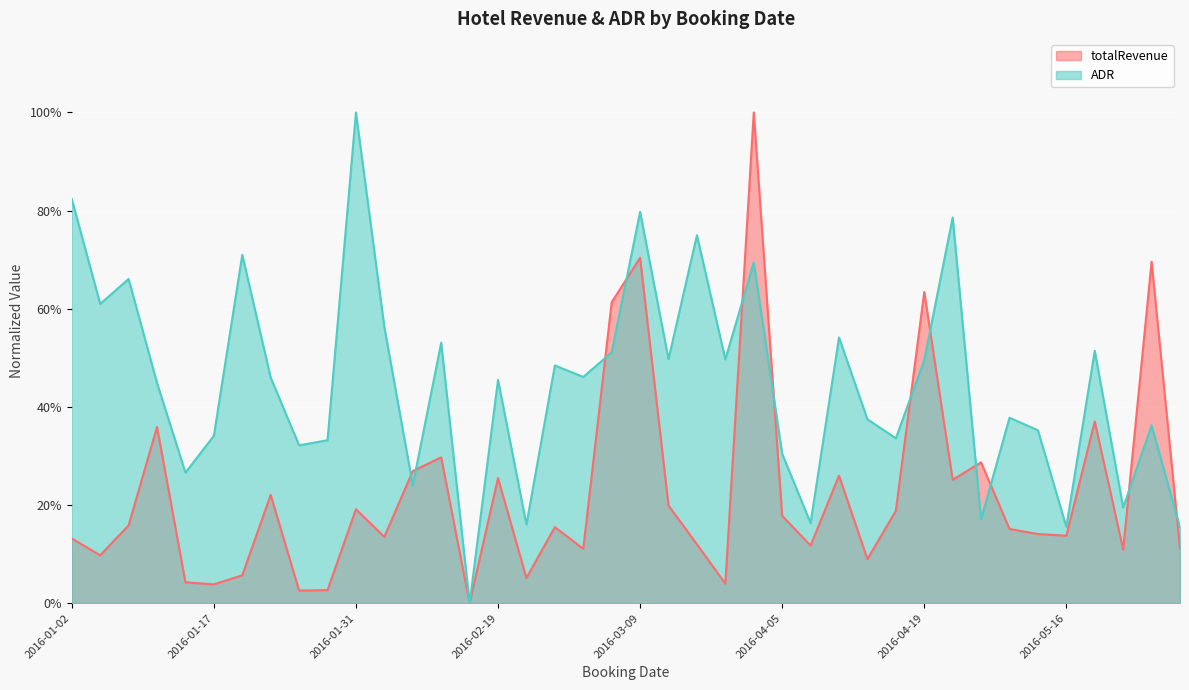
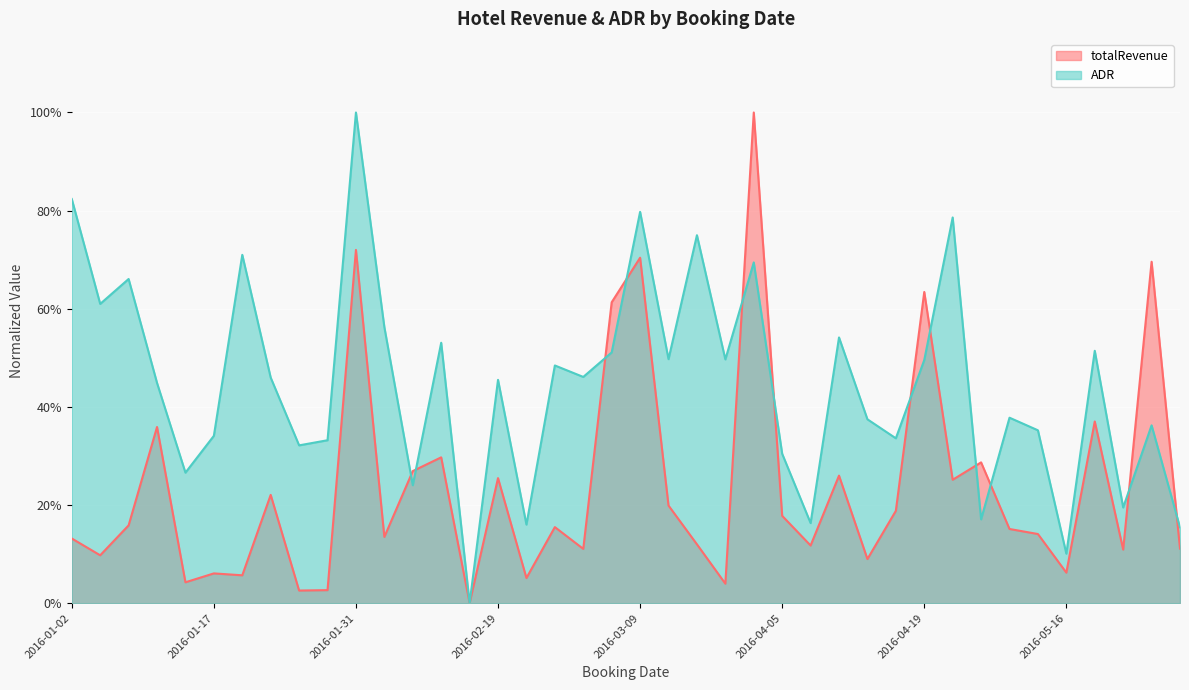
  {
    "totalRevenue": {
      "2016-01-02": "13%",
-     "2016-01-17": "4%",
-     "2016-01-31": "19%",
+     "2016-01-17": "6%",
+     "2016-01-31": "72%",
      "2016-02-19": "25%",
      "2016-03-09": "70%",
      "2016-04-05": "18%",
      "2016-04-19": "63%",
-     "2016-05-16": "14%"
+     "2016-05-16": "6%"
    },
    "ADR": {
      "2016-01-02": "82%",
      "2016-01-17": "34%",
      "2016-01-31": "100%",
      "2016-02-19": "46%",
      "2016-03-09": "80%",
      "2016-04-05": "30%",
      "2016-04-19": "50%",
-     "2016-05-16": "16%"
+     "2016-05-16": "10%"
    }
  }
